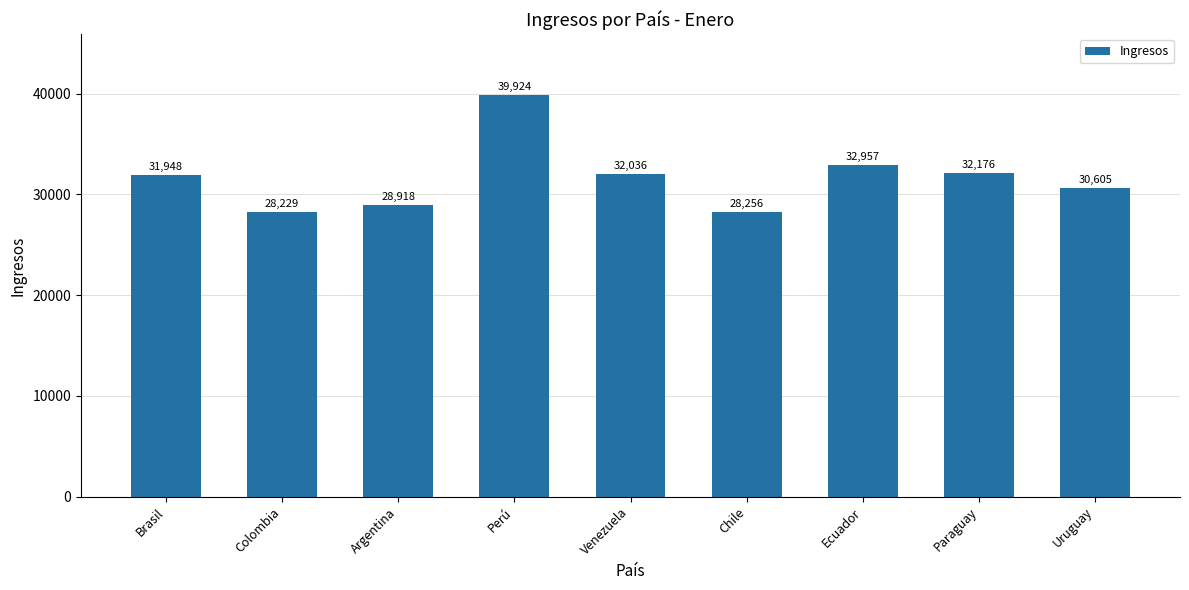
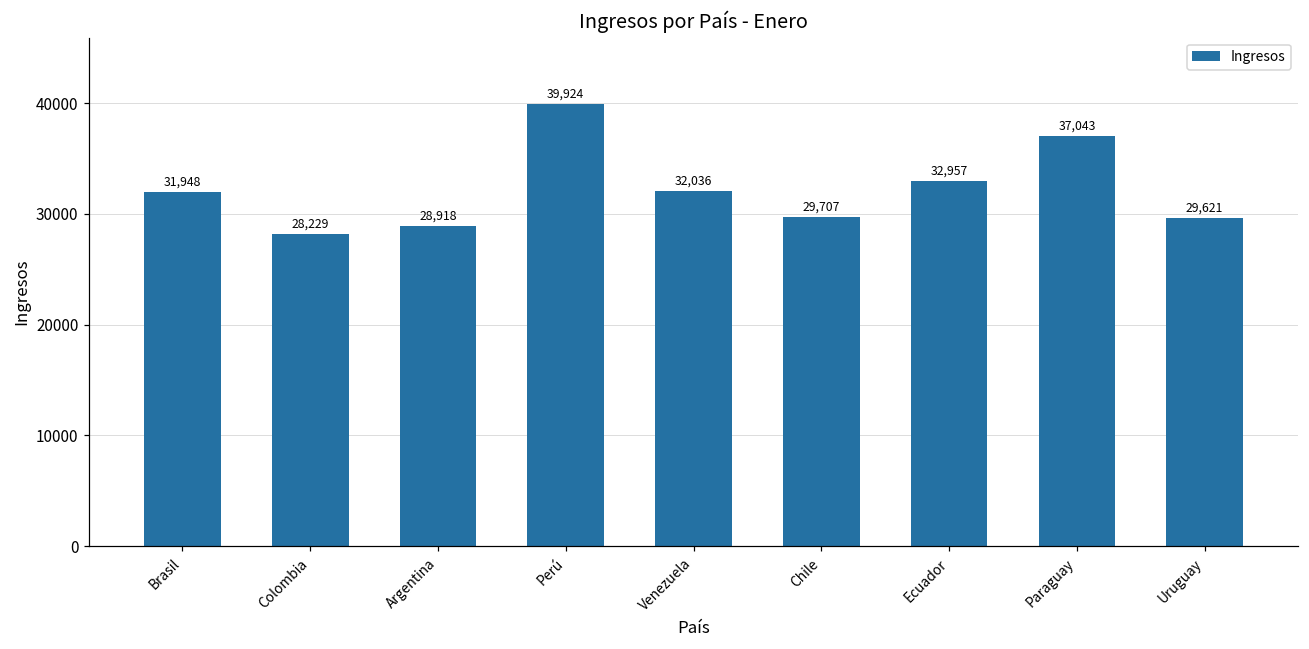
  {
    "Brasil": "31,948",
    "Colombia": "28,229",
    "Argentina": "28,918",
    "Perú": "39,924",
    "Venezuela": "32,036",
-   "Chile": "28,256",
+   "Chile": "29,707",
    "Ecuador": "32,957",
-   "Paraguay": "32,176",
-   "Uruguay": "30,605"
+   "Paraguay": "37,043",
+   "Uruguay": "29,621"
  }
